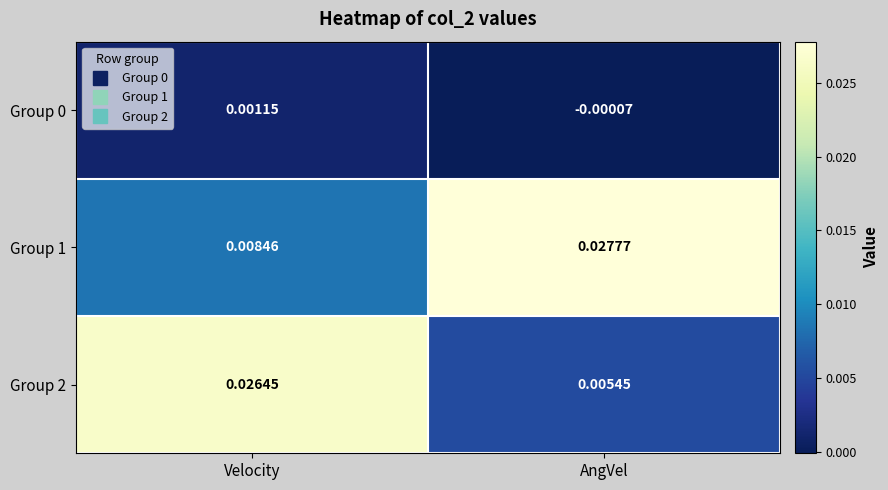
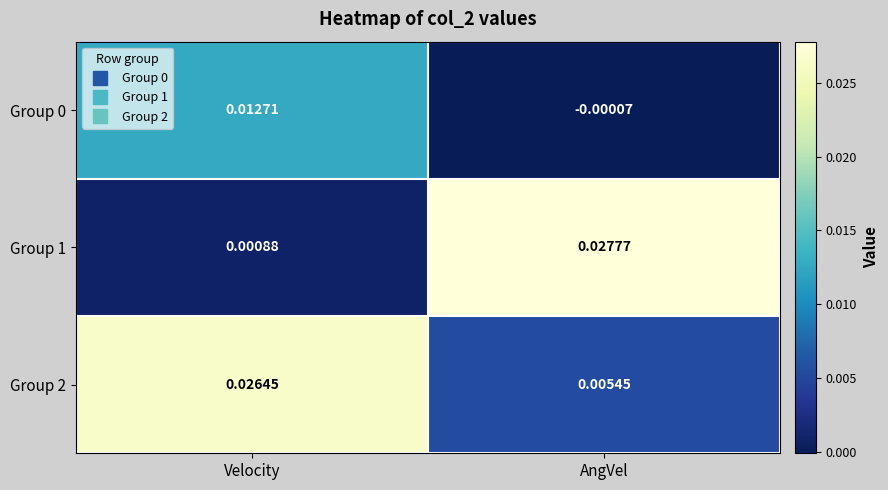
  {
    "Group 0": {
-     "Velocity": 0.00115,
+     "Velocity": 0.01271,
      "AngVel": -0.00007
    },
    "Group 1": {
-     "Velocity": 0.00846,
+     "Velocity": 0.00088,
      "AngVel": 0.02777
    },
    "Group 2": {
      "Velocity": 0.02645,
      "AngVel": 0.00545
    }
  }
